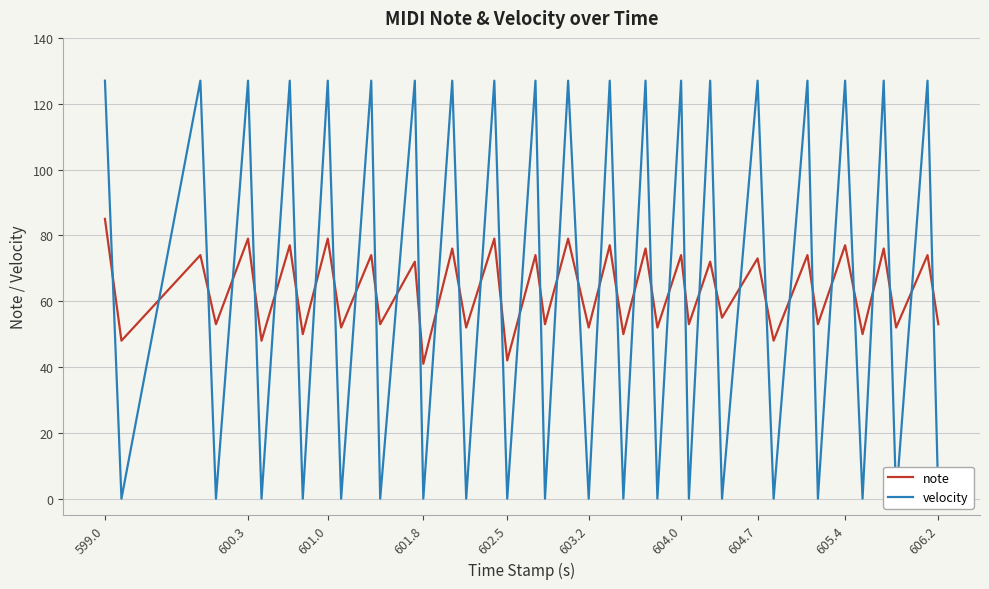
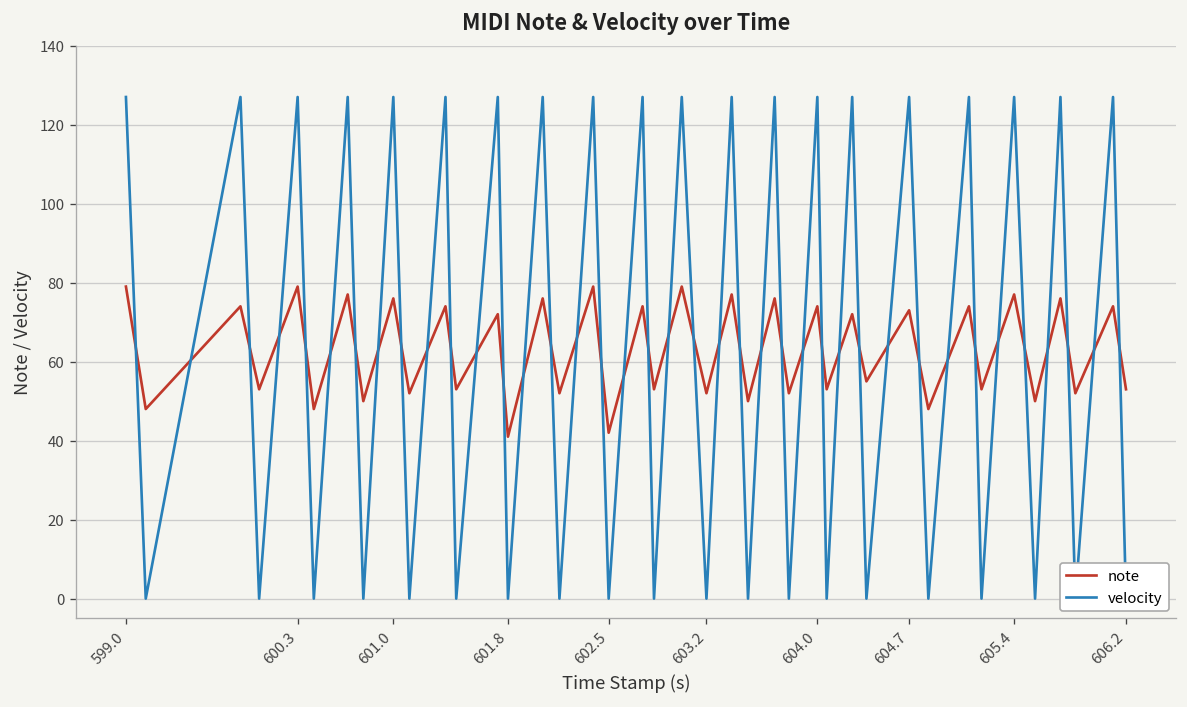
  {
    "note": {
-     "599.0": 85,
+     "599.0": 79,
      "600.3": 79,
-     "601.0": 79,
+     "601.0": 76,
      "601.8": 41,
      "602.5": 42,
      "603.2": 52,
      "604.0": 74,
      "604.7": 73,
      "605.4": 77,
      "606.2": 53
    },
    "velocity": {
      "599.0": 127,
      "600.3": 127,
      "601.0": 127,
      "601.8": 0,
      "602.5": 0,
      "603.2": 0,
      "604.0": 127,
      "604.7": 127,
      "605.4": 127
    }
  }
